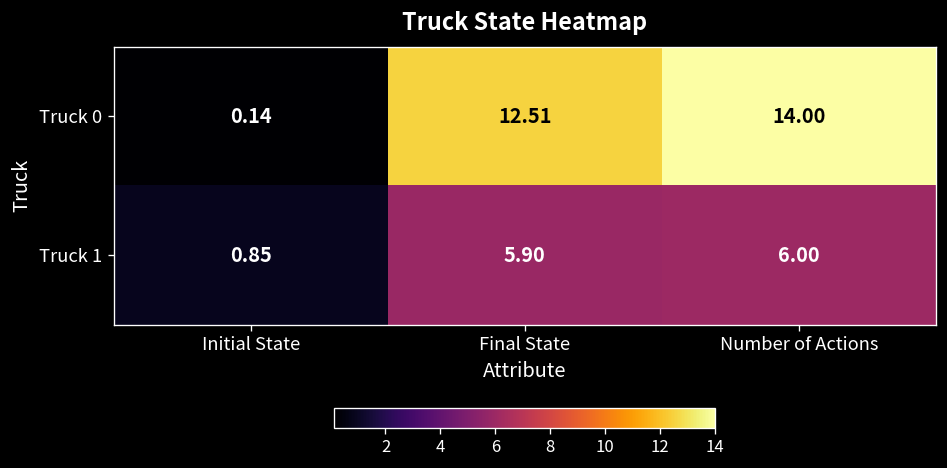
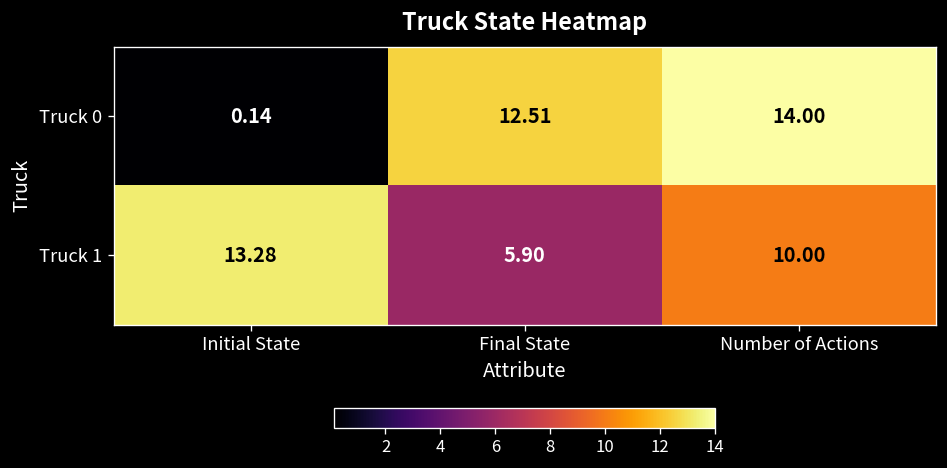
  {
    "Truck 0": {
      "Initial State": 0.14,
      "Final State": 12.51,
      "Number of Actions": 14.00
    },
    "Truck 1": {
-     "Initial State": 0.85,
+     "Initial State": 13.28,
      "Final State": 5.90,
-     "Number of Actions": 6.00
+     "Number of Actions": 10.00
    }
  }
